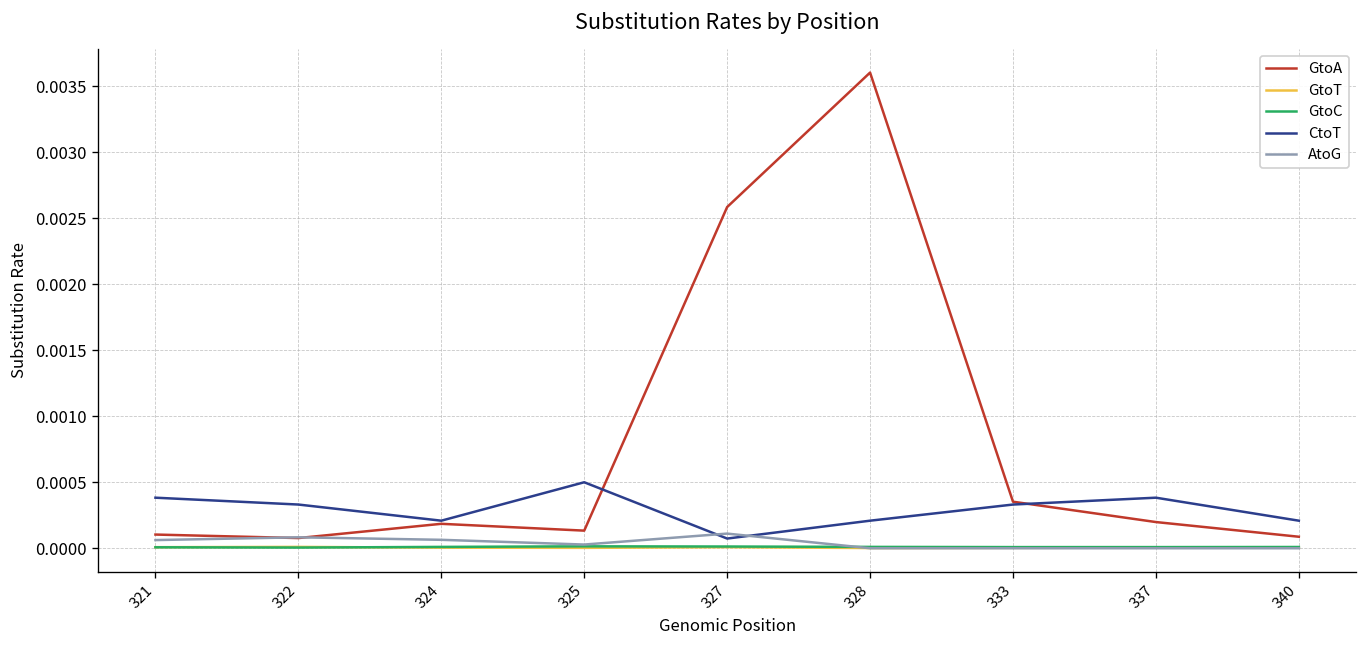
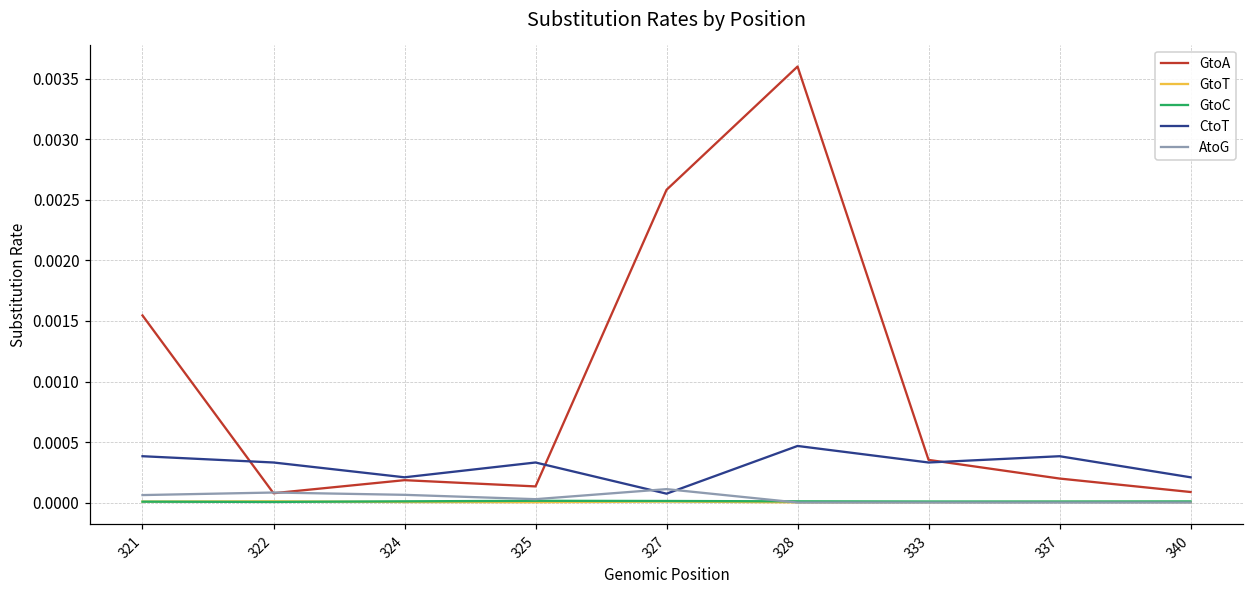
  {
    "GtoA": {
-     "321": 0.00010,
+     "321": 0.00155,
      "324": 0.00018,
      "325": 0.00013,
      "327": 0.00258,
      "328": 0.00360,
      "337": 0.00020,
      "340": 0.00009
    },
    "CtoT": {
      "321": 0.00038,
      "322": 0.00033,
      "324": 0.00021,
-     "325": 0.00050,
+     "325": 0.00033,
      "327": 0.00007,
-     "328": 0.00021,
+     "328": 0.00047,
      "337": 0.00038,
      "340": 0.00021
    },
    "AtoG": {
      "321": 0.00006,
      "324": 0.00006,
      "327": 0.00011
    }
  }
